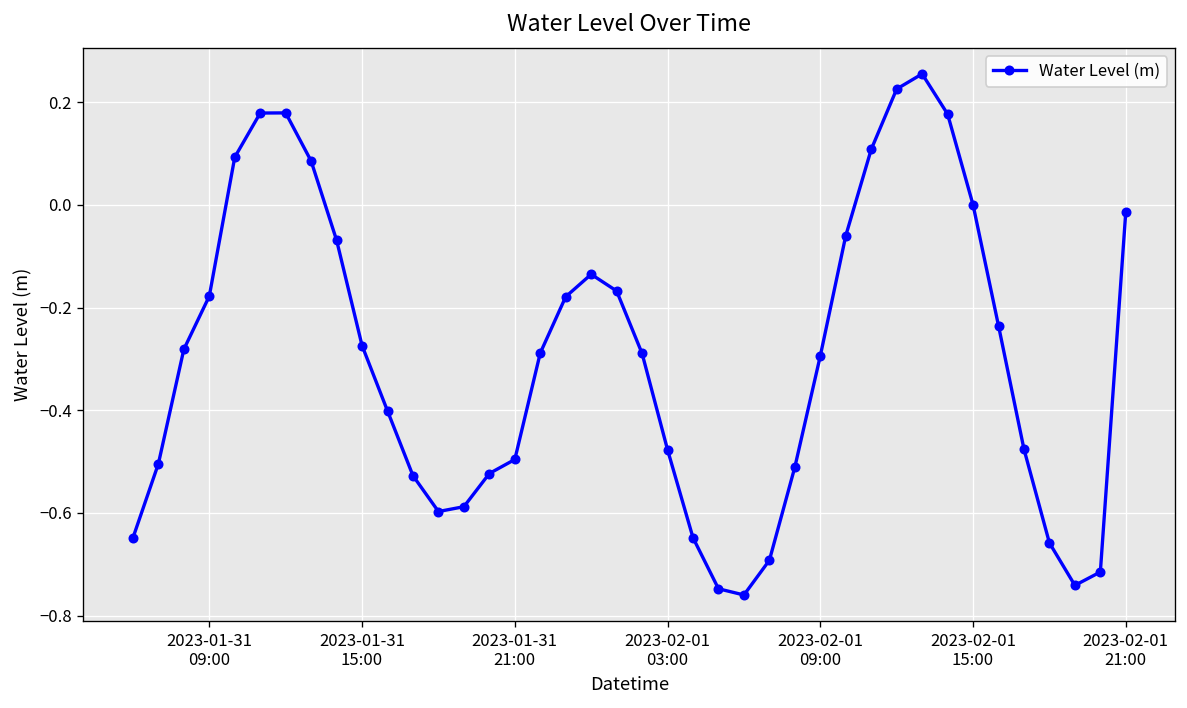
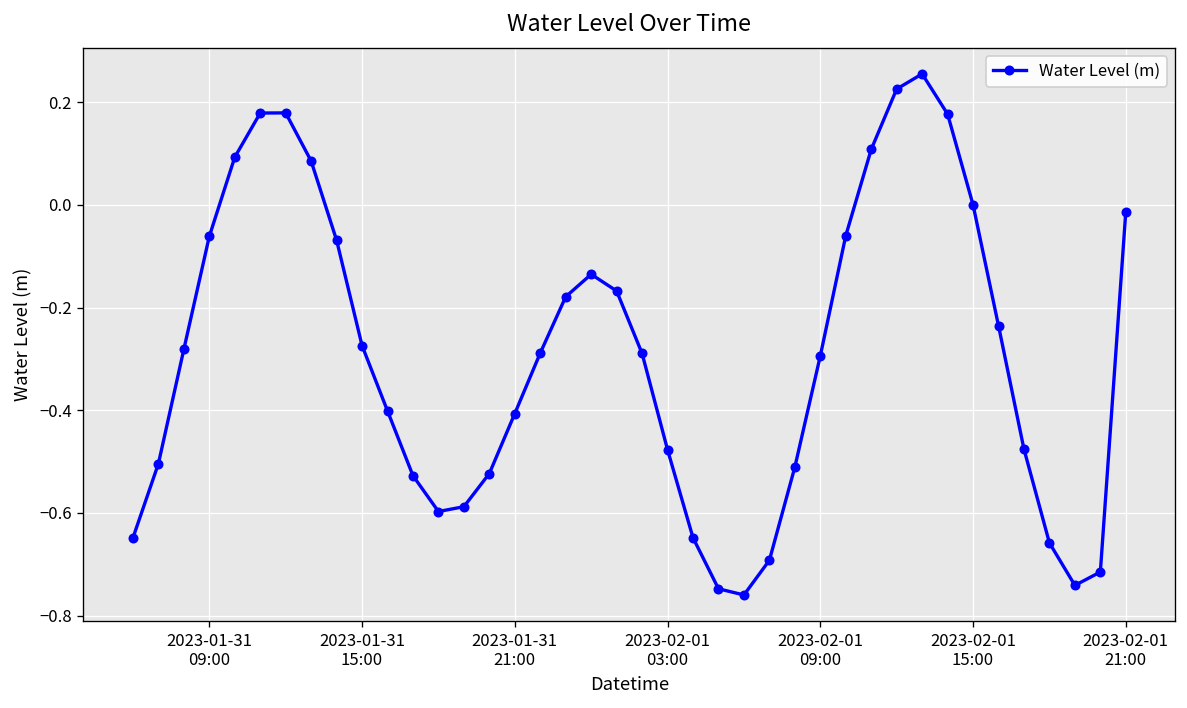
  {
-   "2023-01-31 09:00": -0.18,
+   "2023-01-31 09:00": -0.06,
    "2023-01-31 15:00": -0.27,
-   "2023-01-31 21:00": -0.50,
+   "2023-01-31 21:00": -0.41,
    "2023-02-01 03:00": -0.48,
    "2023-02-01 09:00": -0.29,
    "2023-02-01 15:00": 0.00,
    "2023-02-01 21:00": -0.01
  }
